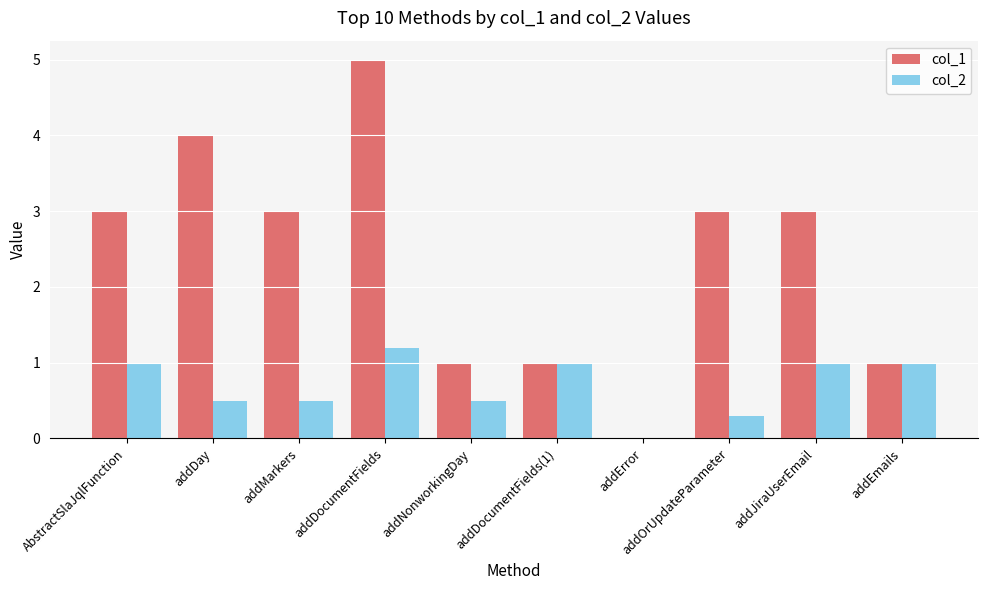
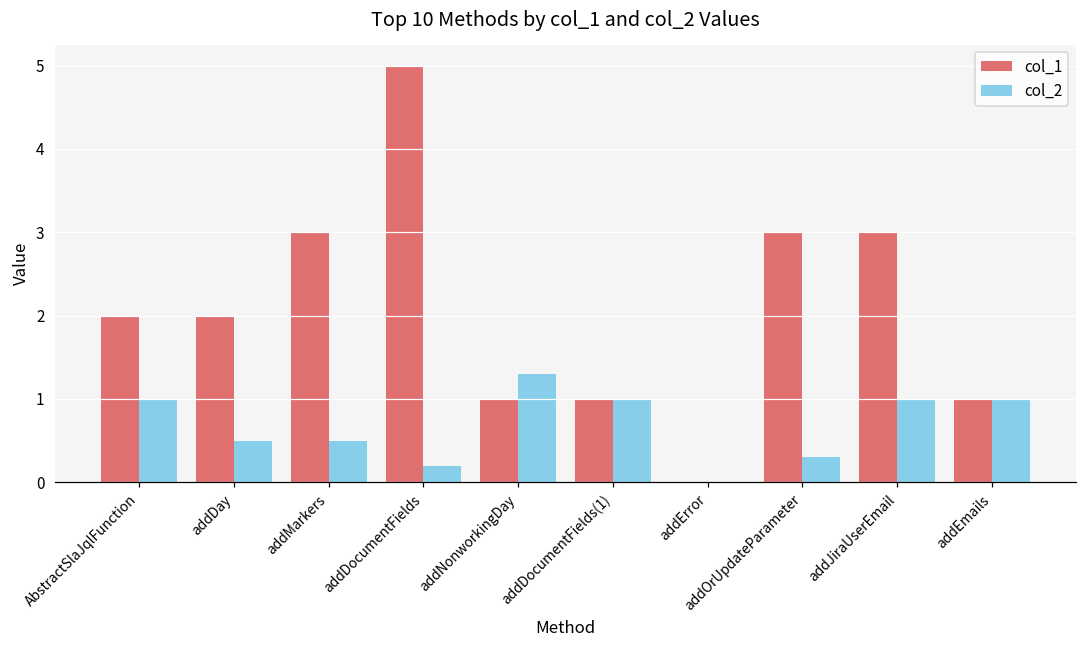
  {
    "col_1": {
-     "AbstractSlaJqlFunction": 3,
-     "addDay": 4,
+     "AbstractSlaJqlFunction": 2,
+     "addDay": 2,
      "addMarkers": 3,
      "addDocumentFields": 5,
      "addNonworkingDay": 1,
      "addDocumentFields(1)": 1,
      "addError": 0,
      "addOrUpdateParameter": 3,
      "addJiraUserEmail": 3,
      "addEmails": 1
    },
    "col_2": {
      "AbstractSlaJqlFunction": 1.0,
      "addDay": 0.5,
      "addMarkers": 0.5,
-     "addDocumentFields": 1.2,
-     "addNonworkingDay": 0.5,
+     "addDocumentFields": 0.2,
+     "addNonworkingDay": 1.3,
      "addDocumentFields(1)": 1.0,
      "addError": 0.0,
      "addOrUpdateParameter": 0.3,
      "addJiraUserEmail": 1.0,
      "addEmails": 1.0
    }
  }
